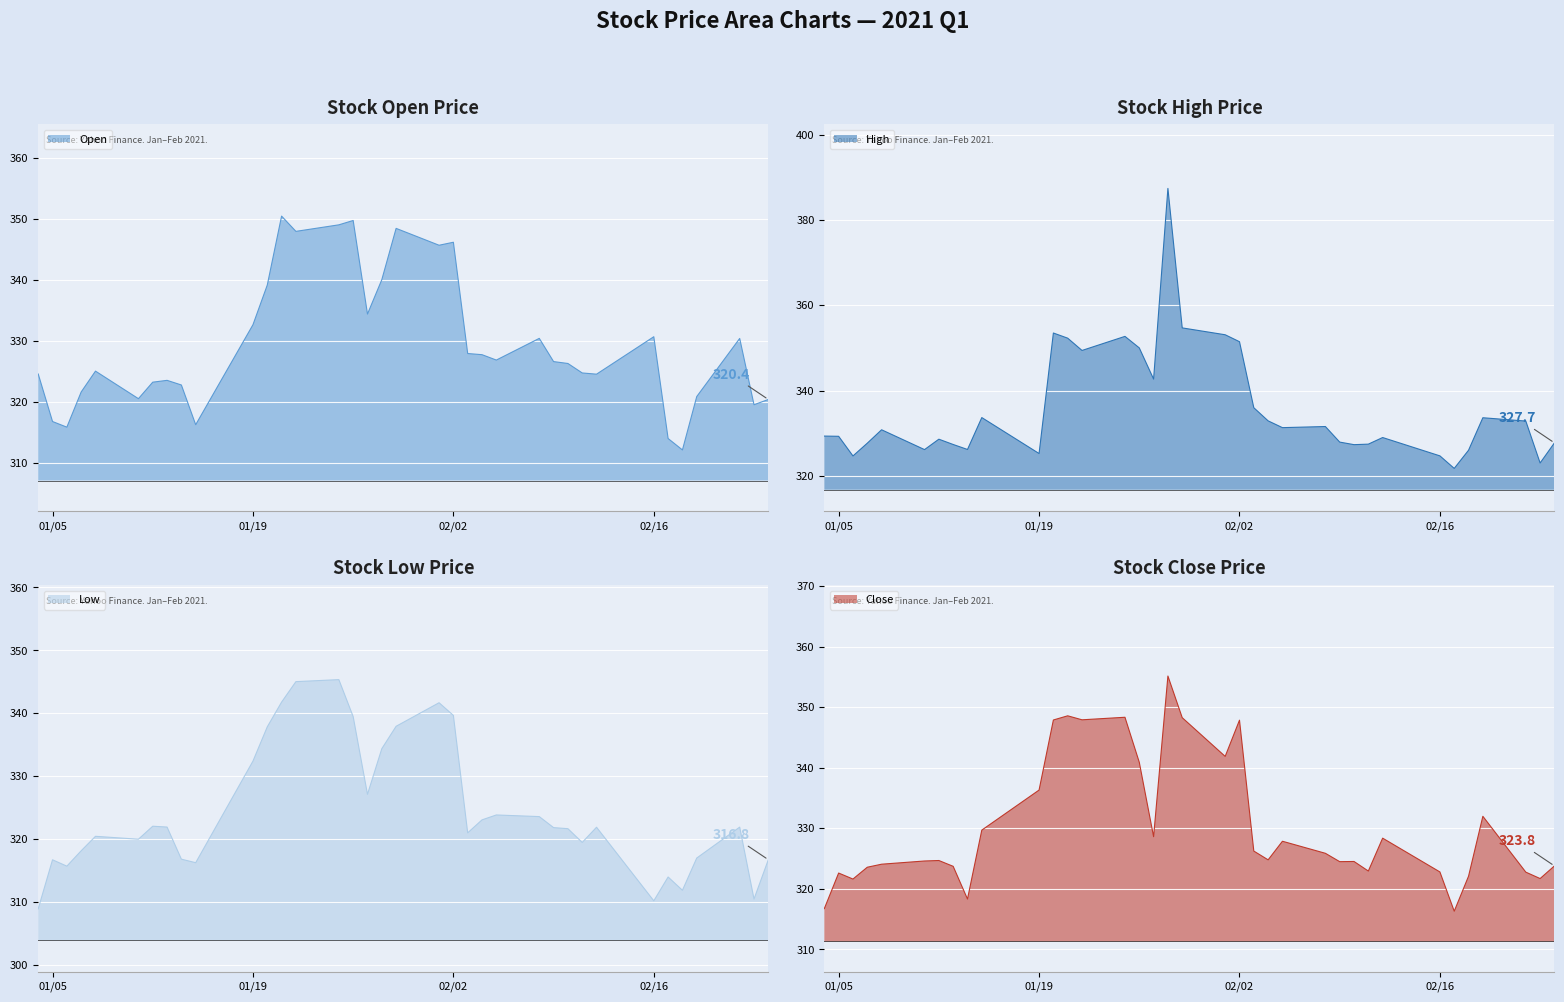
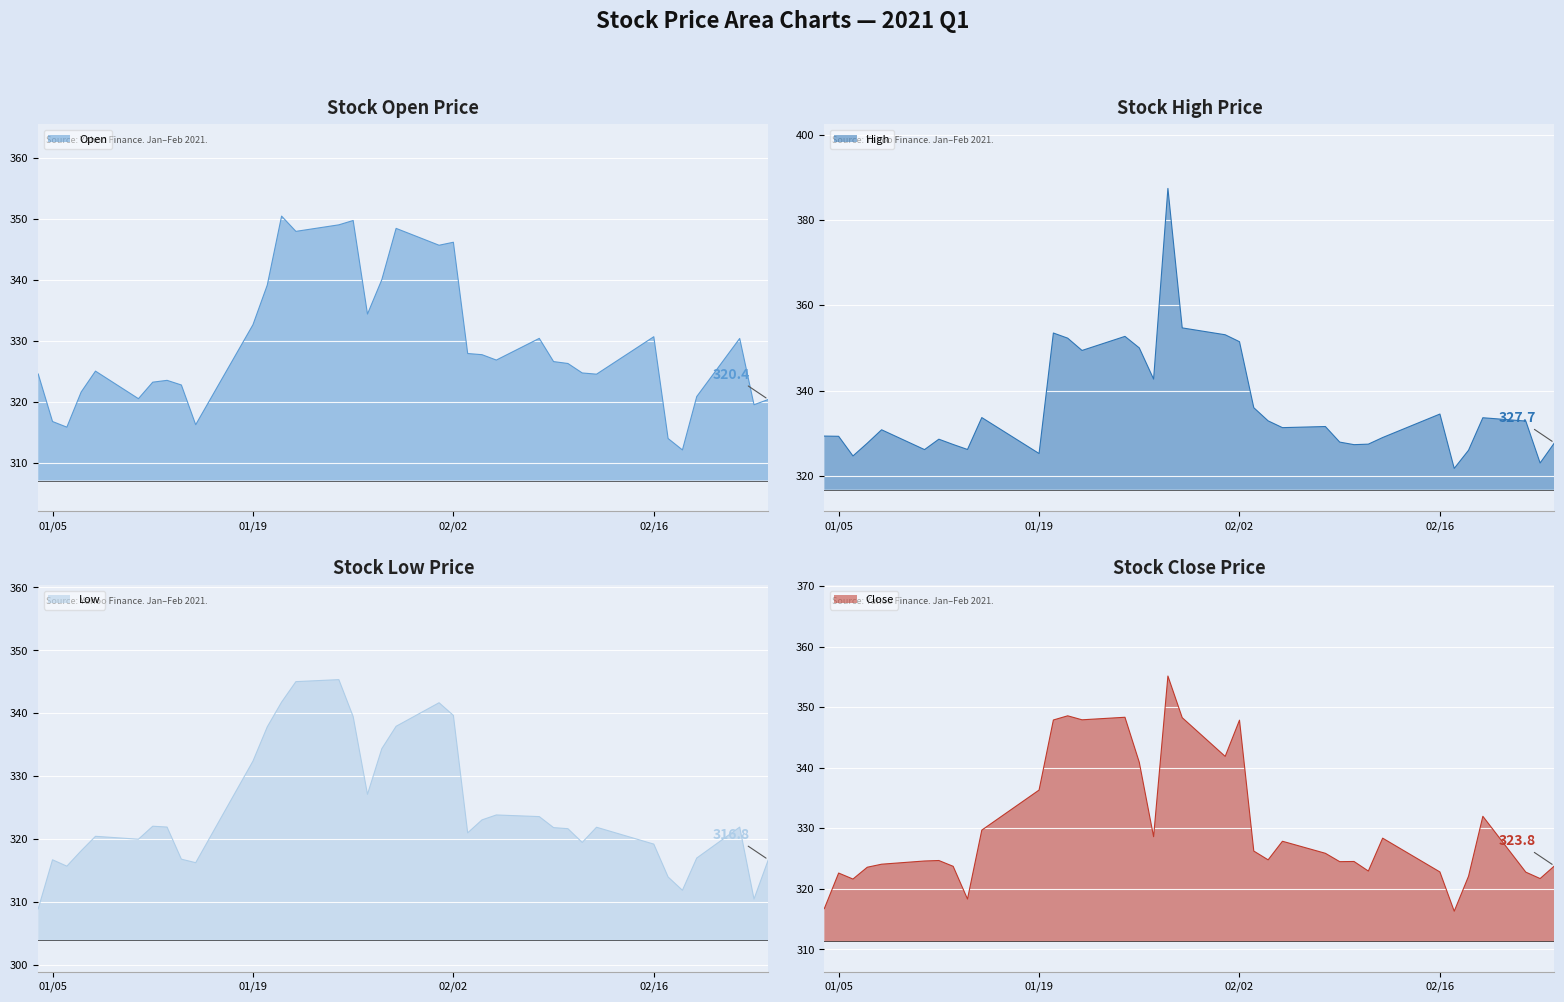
  {
    "Stock Open Price": {
      "01/05": 317,
      "01/19": 333,
      "02/02": 346,
      "02/16": 331
    },
    "Stock High Price": {
      "01/05": 329,
      "01/19": 325,
      "02/02": 351,
-     "02/16": 325
+     "02/16": 334
    },
    "Stock Low Price": {
      "01/05": 317,
      "01/19": 332,
      "02/02": 340,
-     "02/16": 310
+     "02/16": 319
    },
    "Stock Close Price": {
      "01/05": 323,
      "01/19": 336,
      "02/02": 348,
      "02/16": 323
    }
  }
